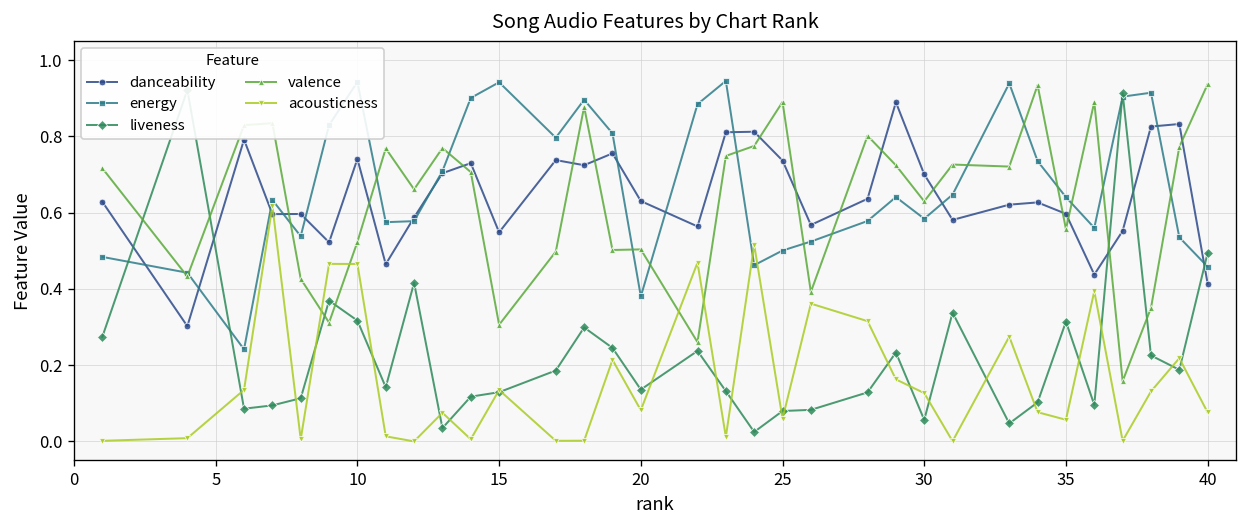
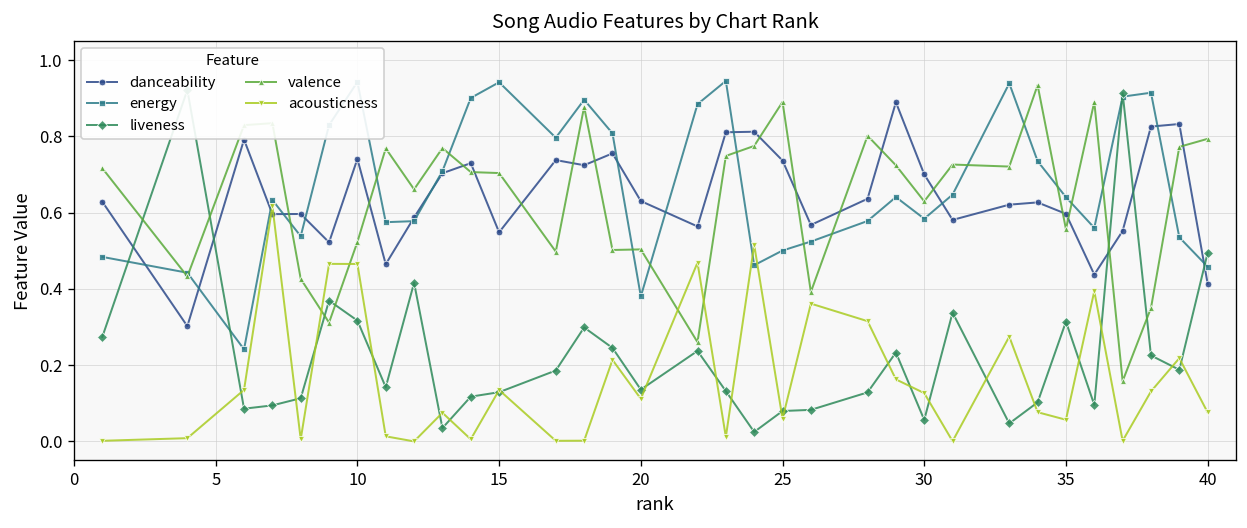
  {
    "valence": {
      "10": 0.52,
-     "15": 0.31,
+     "15": 0.70,
      "20": 0.50,
      "25": 0.89,
      "30": 0.63,
      "35": 0.56,
-     "40": 0.94
+     "40": 0.79
    },
    "acousticness": {
      "10": 0.47,
-     "20": 0.08,
+     "20": 0.11,
      "25": 0.06,
      "30": 0.13,
      "35": 0.06,
      "40": 0.08
    }
  }
